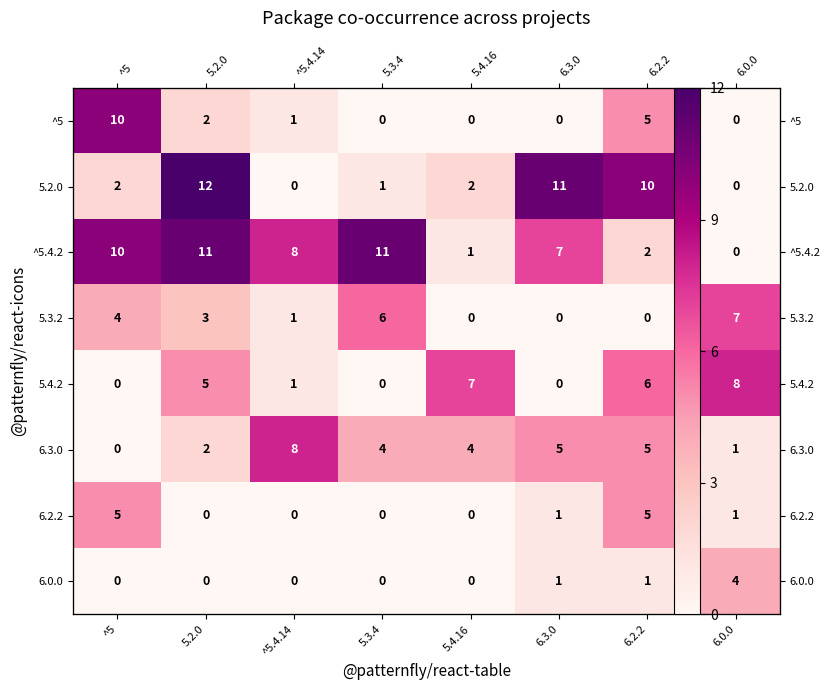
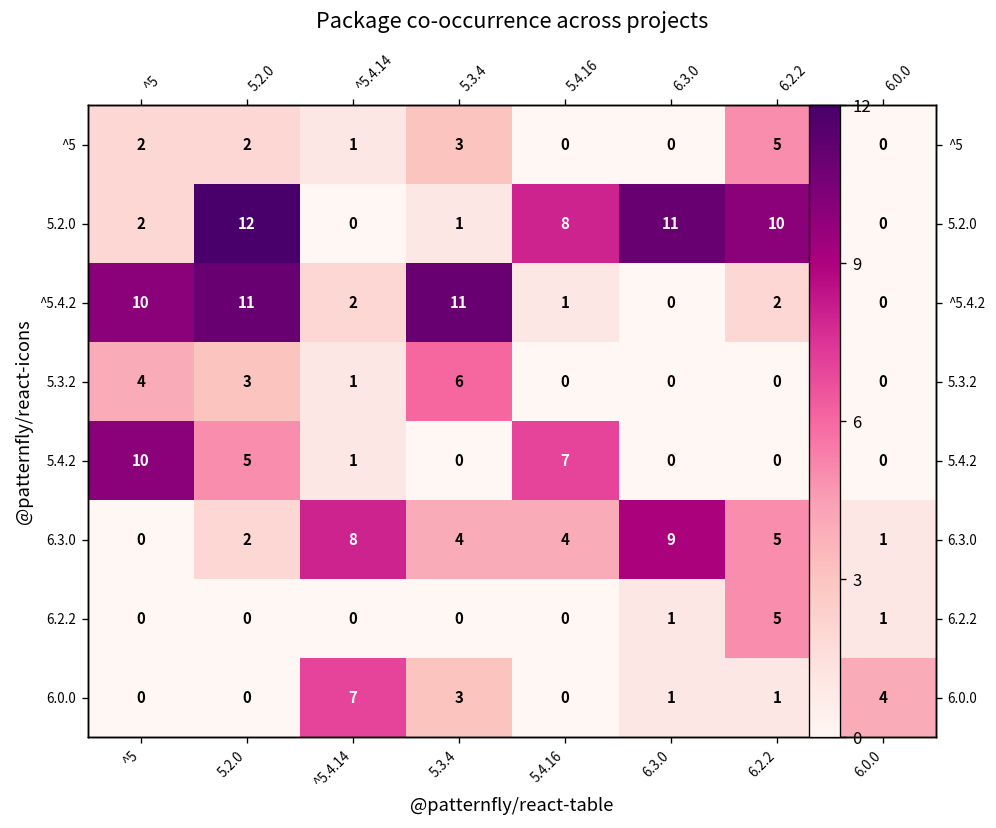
  {
    "^5": {
-     "^5": 10,
+     "^5": 2,
      "5.2.0": 2,
      "^5.4.14": 1,
-     "5.3.4": 0,
+     "5.3.4": 3,
      "5.4.16": 0,
      "6.3.0": 0,
      "6.2.2": 5,
      "6.0.0": 0
    },
    "5.2.0": {
      "^5": 2,
      "5.2.0": 12,
      "^5.4.14": 0,
      "5.3.4": 1,
-     "5.4.16": 2,
+     "5.4.16": 8,
      "6.3.0": 11,
      "6.2.2": 10,
      "6.0.0": 0
    },
    "^5.4.2": {
      "^5": 10,
      "5.2.0": 11,
-     "^5.4.14": 8,
+     "^5.4.14": 2,
      "5.3.4": 11,
      "5.4.16": 1,
-     "6.3.0": 7,
+     "6.3.0": 0,
      "6.2.2": 2,
      "6.0.0": 0
    },
    "5.3.2": {
      "^5": 4,
      "5.2.0": 3,
      "^5.4.14": 1,
      "5.3.4": 6,
      "5.4.16": 0,
      "6.3.0": 0,
      "6.2.2": 0,
-     "6.0.0": 7
+     "6.0.0": 0
    },
    "5.4.2": {
-     "^5": 0,
+     "^5": 10,
      "5.2.0": 5,
      "^5.4.14": 1,
      "5.3.4": 0,
      "5.4.16": 7,
      "6.3.0": 0,
-     "6.2.2": 6,
-     "6.0.0": 8
+     "6.2.2": 0,
+     "6.0.0": 0
    },
    "6.3.0": {
      "^5": 0,
      "5.2.0": 2,
      "^5.4.14": 8,
      "5.3.4": 4,
      "5.4.16": 4,
-     "6.3.0": 5,
+     "6.3.0": 9,
      "6.2.2": 5,
      "6.0.0": 1
    },
    "6.2.2": {
-     "^5": 5,
+     "^5": 0,
      "5.2.0": 0,
      "^5.4.14": 0,
      "5.3.4": 0,
      "5.4.16": 0,
      "6.3.0": 1,
      "6.2.2": 5,
      "6.0.0": 1
    },
    "6.0.0": {
      "^5": 0,
      "5.2.0": 0,
-     "^5.4.14": 0,
-     "5.3.4": 0,
+     "^5.4.14": 7,
+     "5.3.4": 3,
      "5.4.16": 0,
      "6.3.0": 1,
      "6.2.2": 1,
      "6.0.0": 4
    }
  }
